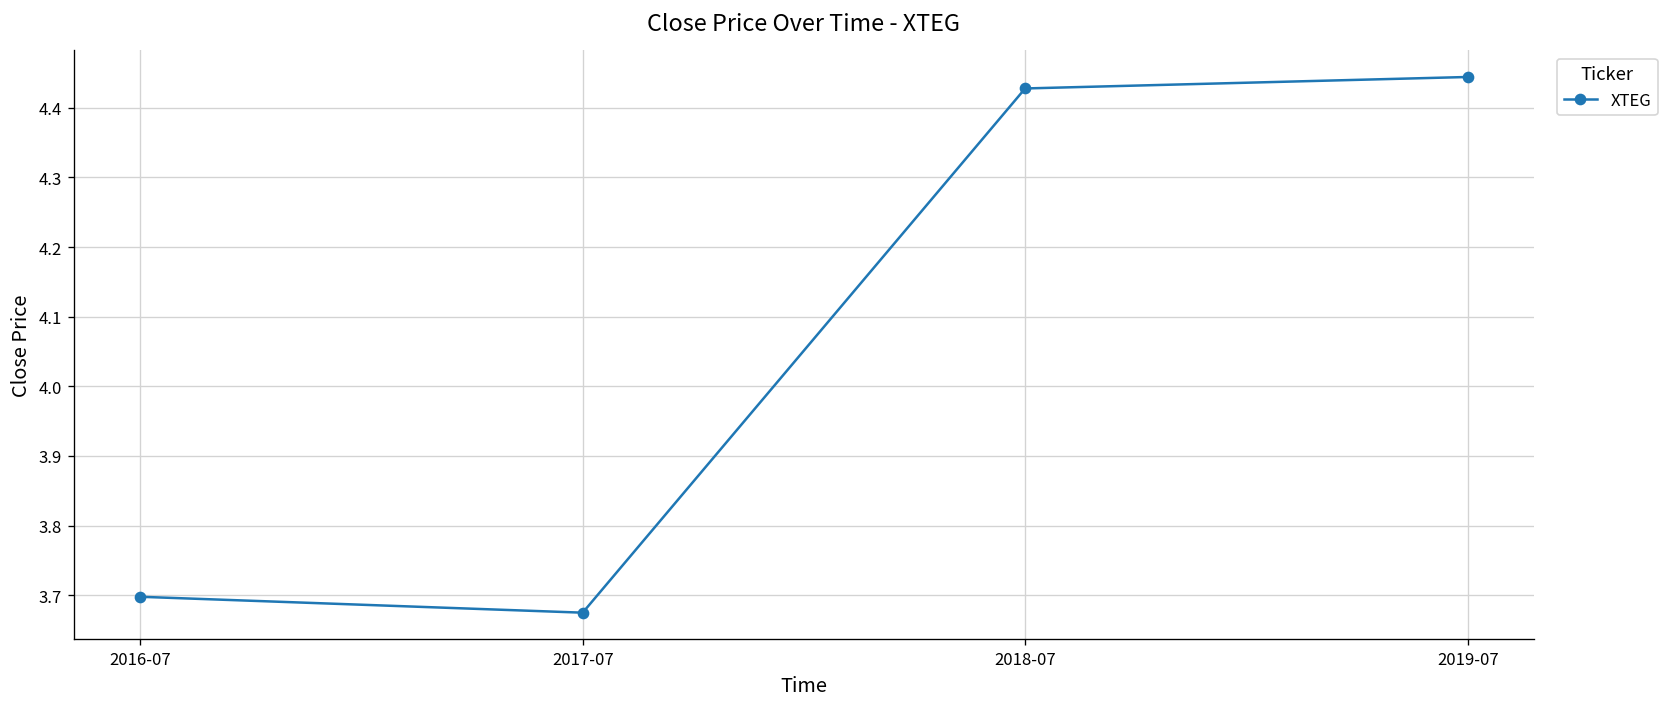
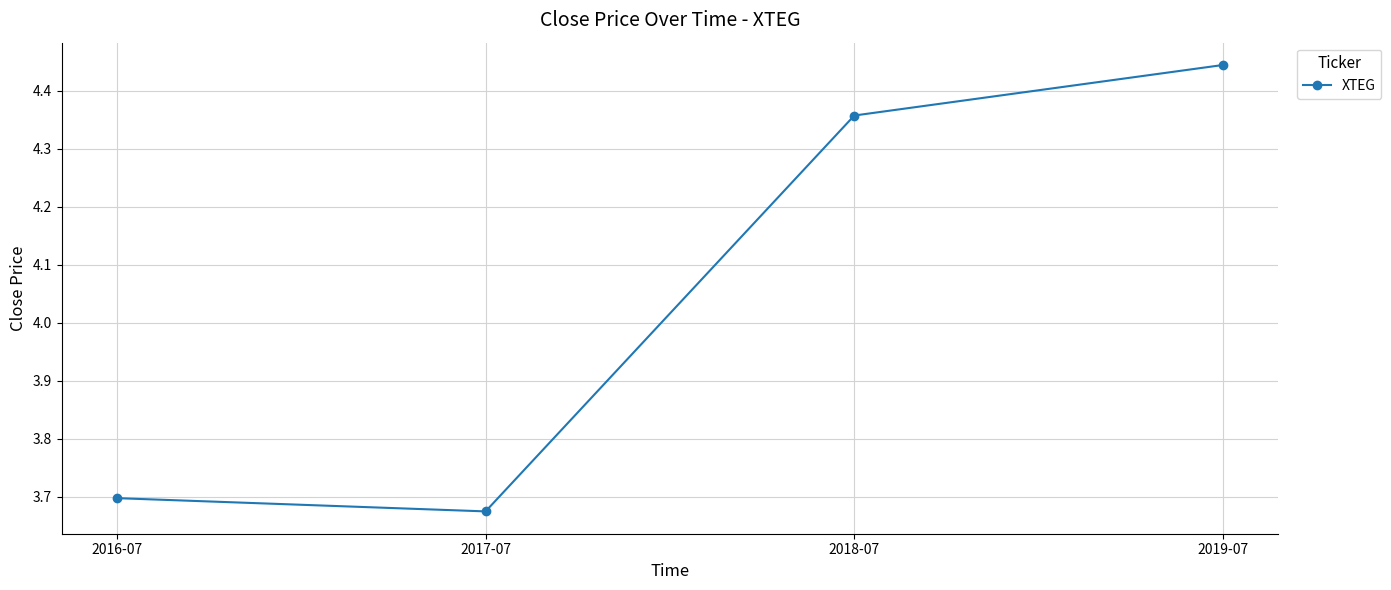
  {
    "2016-07": 3.70,
    "2017-07": 3.68,
-   "2018-07": 4.43,
+   "2018-07": 4.36,
    "2019-07": 4.44
  }
